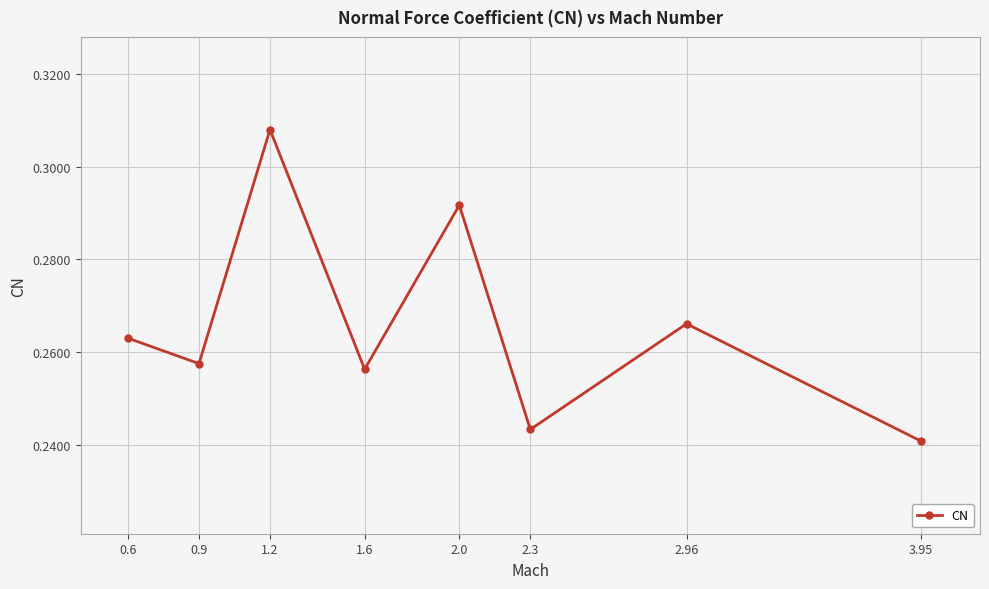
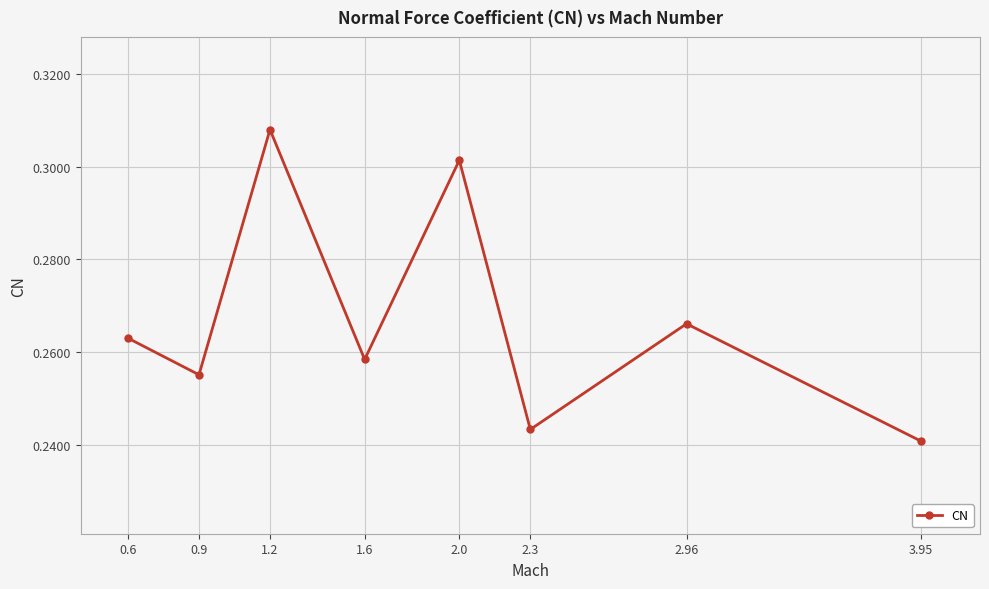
  {
    "0.6": 0.263,
-   "0.9": 0.258,
+   "0.9": 0.255,
    "1.2": 0.308,
-   "1.6": 0.256,
-   "2.0": 0.292,
+   "1.6": 0.258,
+   "2.0": 0.301,
    "2.3": 0.243,
    "2.96": 0.266,
    "3.95": 0.241
  }
